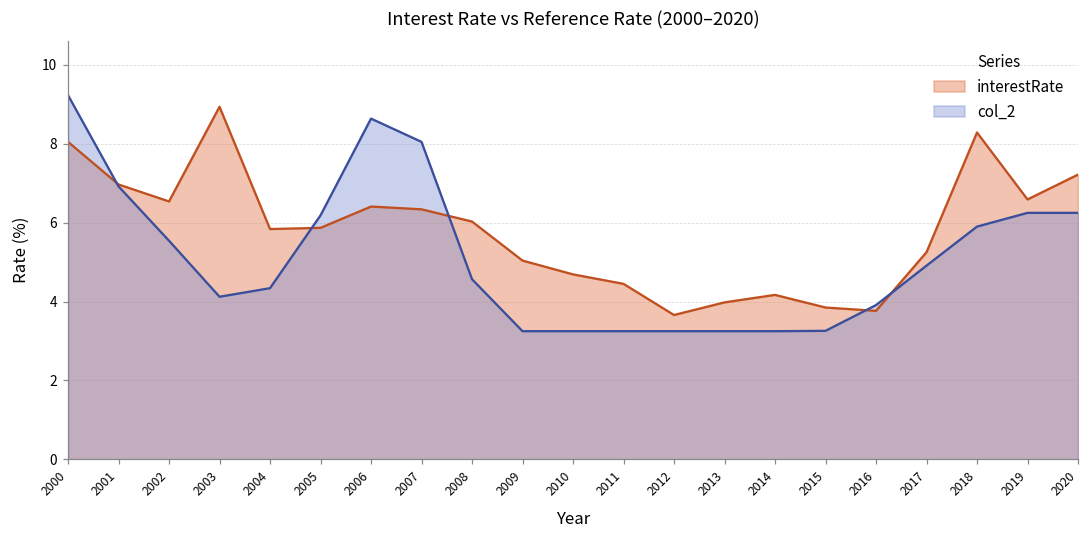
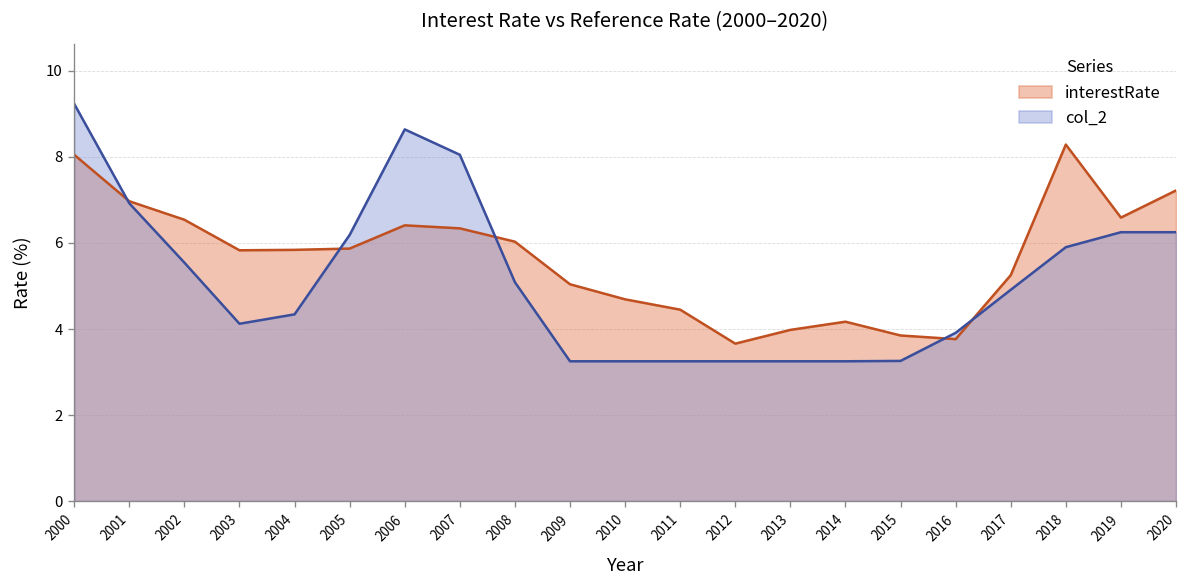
  {
    "interestRate": {
      "2000": 8.1,
      "2002": 6.5,
-     "2003": 8.9,
+     "2003": 5.8,
      "2004": 5.8,
      "2005": 5.9,
      "2006": 6.4,
      "2007": 6.3,
      "2008": 6.0,
      "2009": 5.0,
      "2010": 4.7,
      "2011": 4.5,
      "2012": 3.7,
      "2013": 4.0,
      "2014": 4.2,
      "2015": 3.9,
      "2016": 3.8,
      "2017": 5.3,
      "2018": 8.3,
      "2019": 6.6,
      "2020": 7.2
    },
    "col_2": {
      "2000": 9.2,
      "2002": 5.5,
      "2003": 4.1,
      "2004": 4.3,
      "2005": 6.2,
      "2006": 8.6,
      "2007": 8.1,
-     "2008": 4.6,
+     "2008": 5.1,
      "2009": 3.3,
      "2010": 3.3,
      "2011": 3.3,
      "2012": 3.3,
      "2013": 3.3,
      "2014": 3.3,
      "2015": 3.3,
      "2016": 3.9,
      "2017": 4.9,
      "2018": 5.9,
      "2019": 6.3,
      "2020": 6.3
    }
  }
